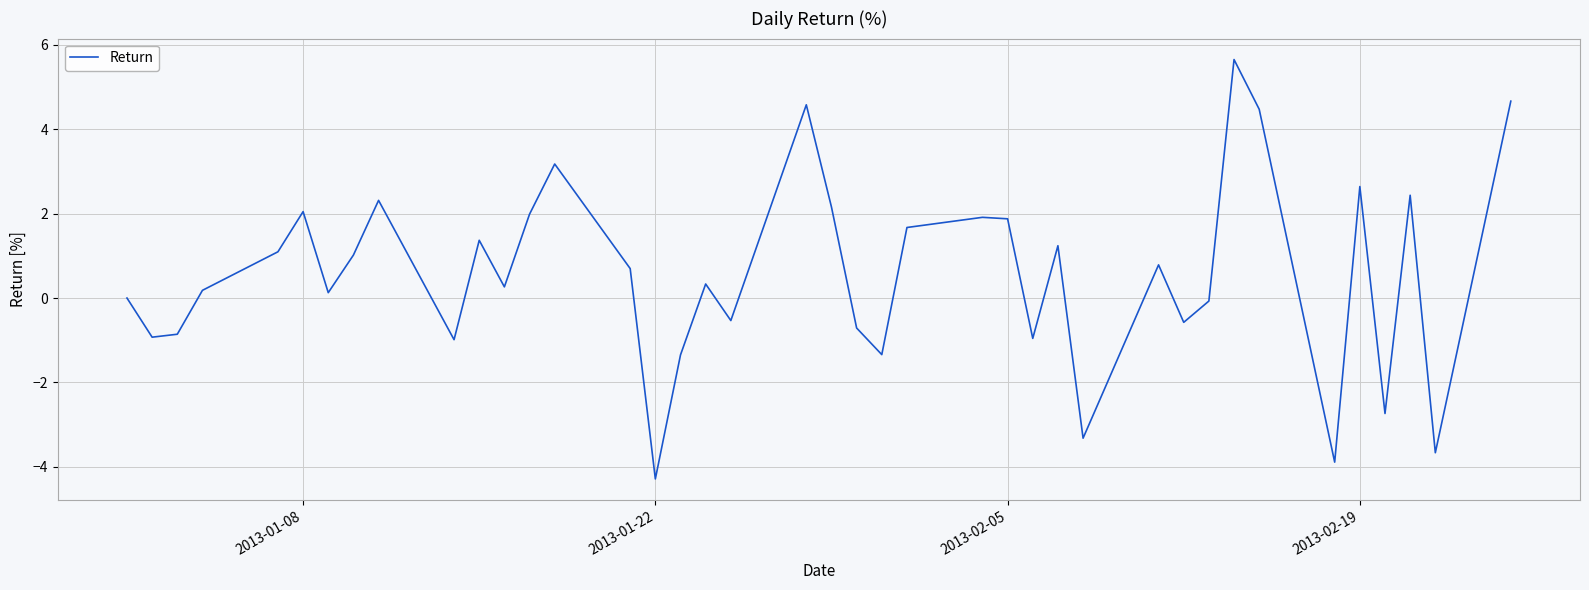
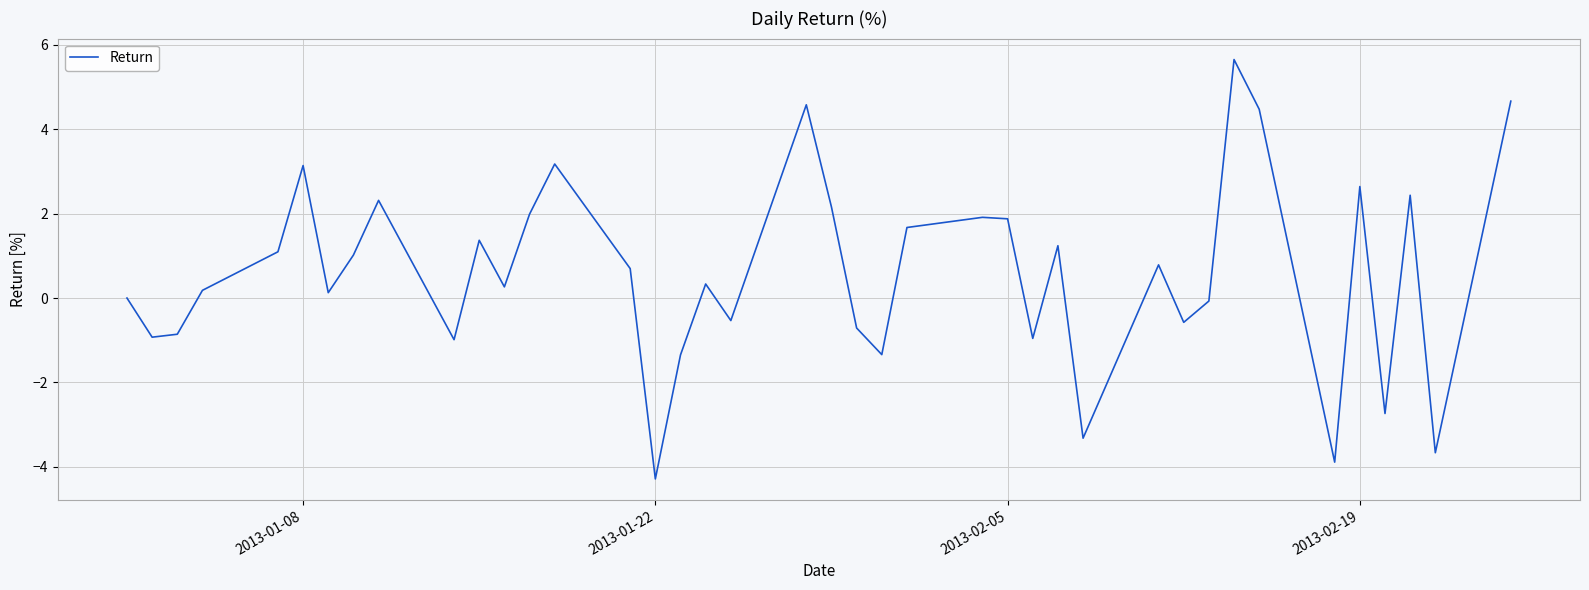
  {
-   "2013-01-08": 2.0,
+   "2013-01-08": 3.1,
    "2013-01-22": -4.3,
    "2013-02-05": 1.9,
    "2013-02-19": 2.6
  }
